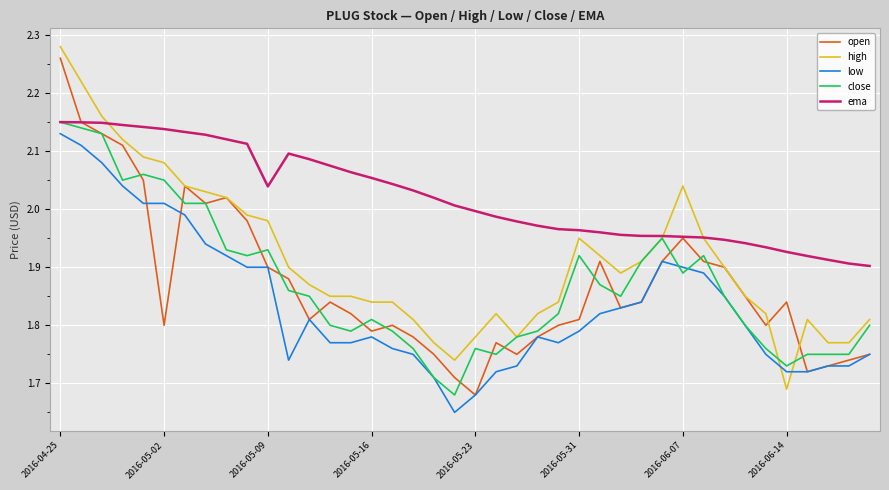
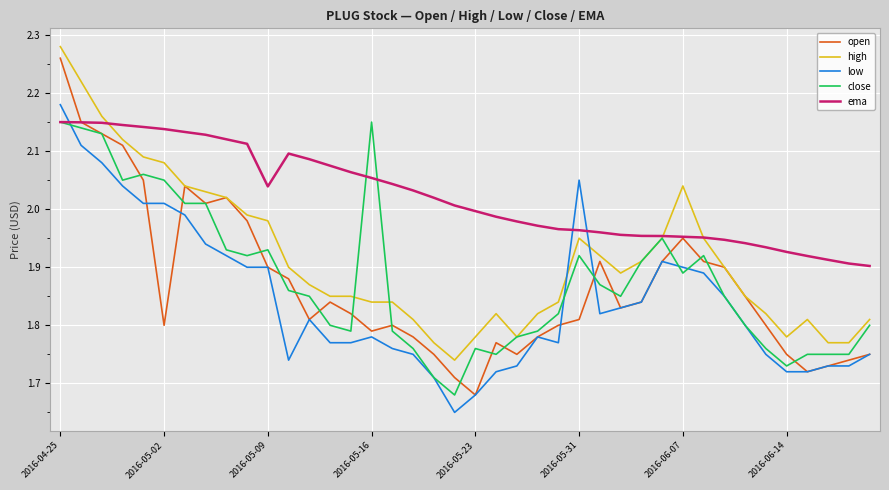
  {
    "open": {
      "2016-04-25": 2.26,
      "2016-05-02": 1.80,
      "2016-05-16": 1.79,
      "2016-05-31": 1.81,
-     "2016-06-14": 1.84
+     "2016-06-14": 1.75
    },
    "high": {
      "2016-04-25": 2.28,
      "2016-05-02": 2.08,
      "2016-05-09": 1.98,
      "2016-05-16": 1.84,
      "2016-05-23": 1.78,
      "2016-05-31": 1.95,
      "2016-06-07": 2.04,
-     "2016-06-14": 1.69
+     "2016-06-14": 1.78
    },
    "low": {
-     "2016-04-25": 2.13,
+     "2016-04-25": 2.18,
      "2016-05-02": 2.01,
      "2016-05-16": 1.78,
-     "2016-05-31": 1.79,
+     "2016-05-31": 2.05,
      "2016-06-07": 1.90,
      "2016-06-14": 1.72
    },
    "close": {
      "2016-05-02": 2.05,
      "2016-05-09": 1.93,
-     "2016-05-16": 1.81,
+     "2016-05-16": 2.15,
      "2016-05-23": 1.76,
      "2016-05-31": 1.92,
      "2016-06-07": 1.89,
      "2016-06-14": 1.73
    },
    "ema": {
      "2016-05-02": 2.14,
      "2016-05-09": 2.04,
      "2016-05-16": 2.05,
      "2016-05-23": 2.00,
      "2016-05-31": 1.96,
      "2016-06-14": 1.93
    }
  }
